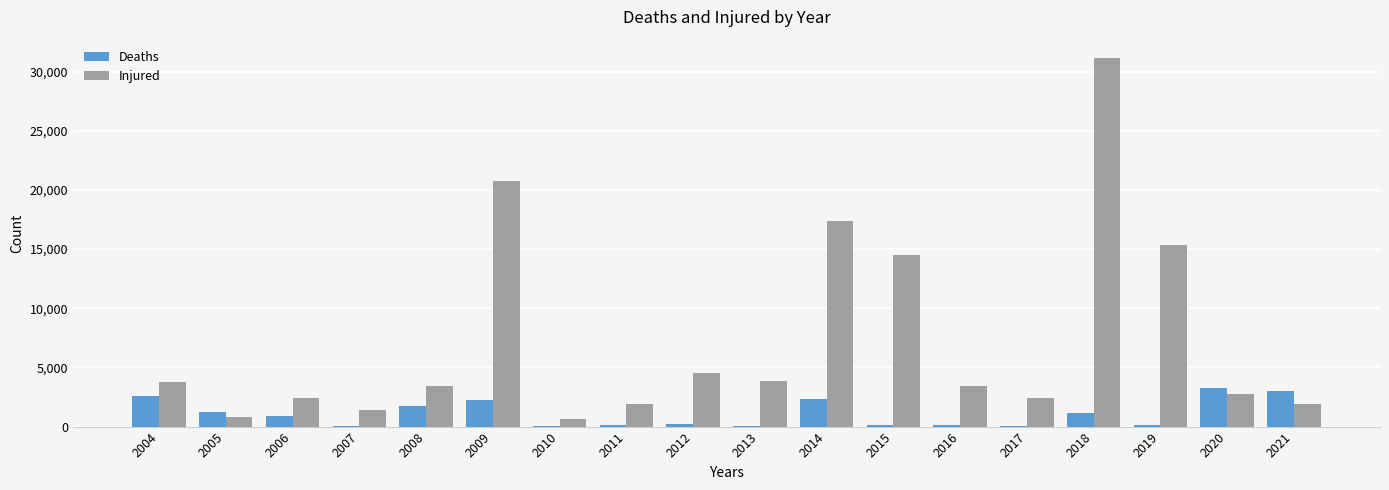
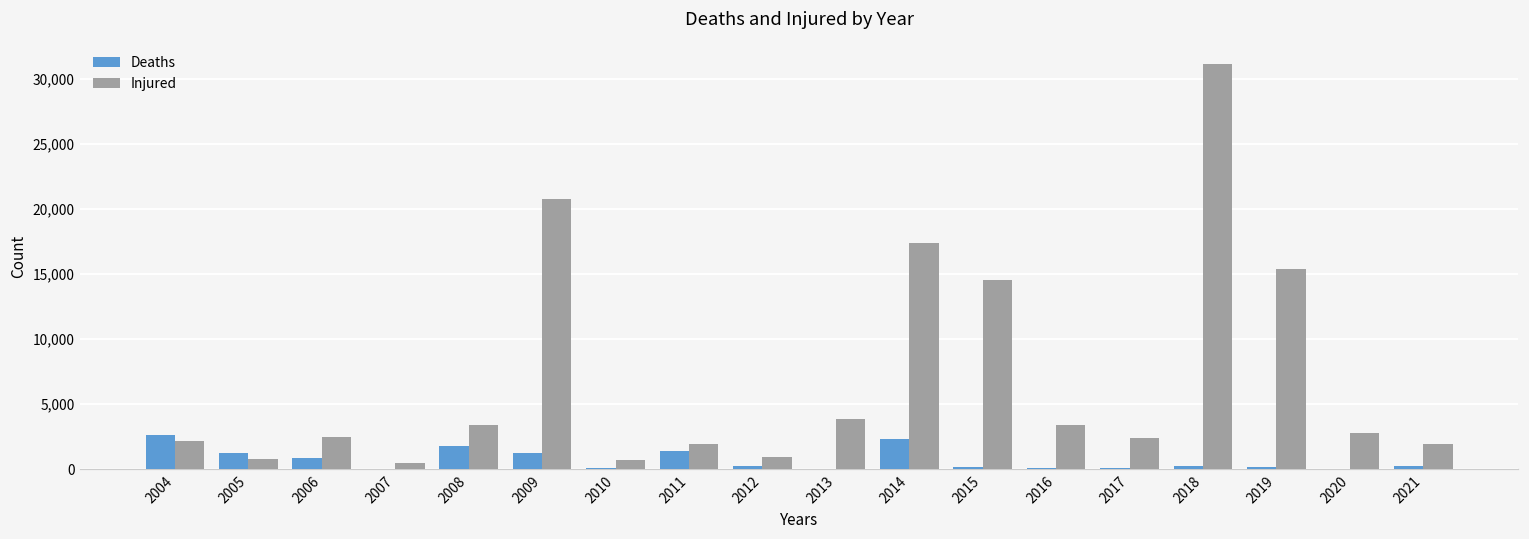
  {
    "Deaths": {
      "2004": "2,600",
      "2005": "1,300",
      "2006": "900",
      "2008": "1,800",
-     "2009": "2,200",
-     "2011": "100",
+     "2009": "1,300",
+     "2011": "1,400",
      "2012": "300",
      "2014": "2,300",
-     "2018": "1,200",
-     "2020": "3,300",
-     "2021": "3,000"
+     "2018": "300",
+     "2020": "0",
+     "2021": "200"
    },
    "Injured": {
-     "2004": "3,800",
+     "2004": "2,200",
      "2005": "800",
      "2006": "2,500",
-     "2007": "1,400",
+     "2007": "500",
      "2008": "3,400",
      "2009": "20,700",
      "2010": "700",
      "2011": "1,900",
-     "2012": "4,500",
+     "2012": "900",
      "2013": "3,800",
      "2014": "17,400",
      "2015": "14,500",
      "2016": "3,400",
      "2017": "2,400",
      "2018": "31,100",
      "2019": "15,400",
      "2020": "2,800",
      "2021": "1,900"
    }
  }
